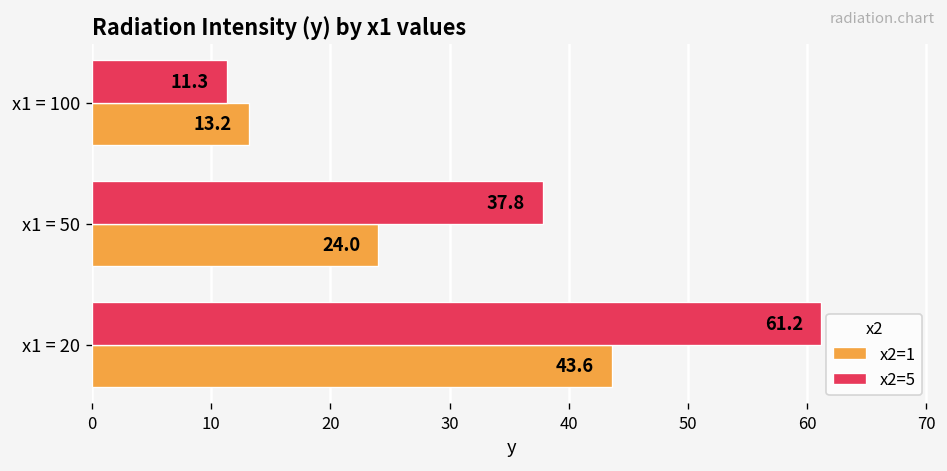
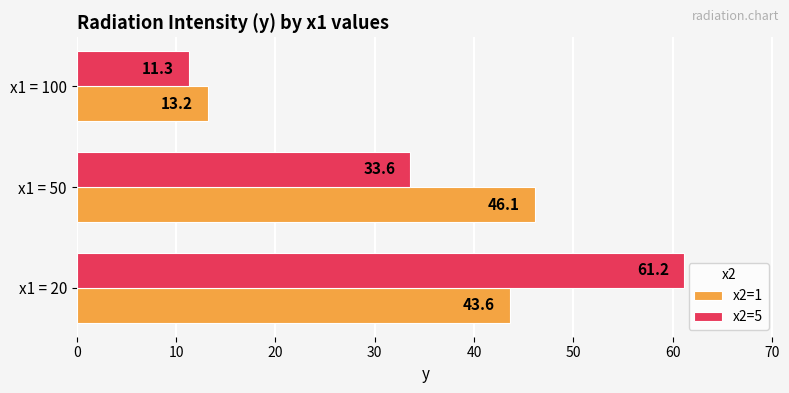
  {
    "x2=1": {
      "x1 = 100": 13.2,
-     "x1 = 50": 24.0,
+     "x1 = 50": 46.1,
      "x1 = 20": 43.6
    },
    "x2=5": {
      "x1 = 100": 11.3,
-     "x1 = 50": 37.8,
+     "x1 = 50": 33.6,
      "x1 = 20": 61.2
    }
  }
